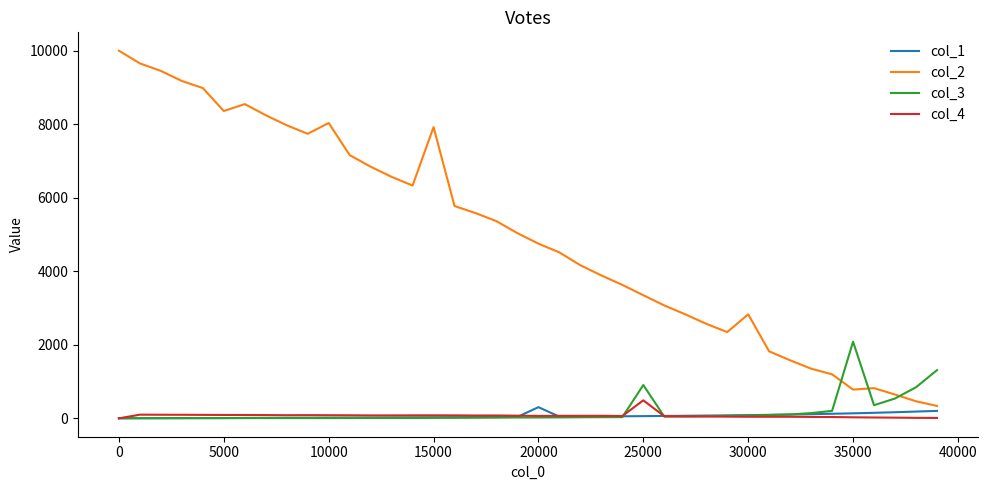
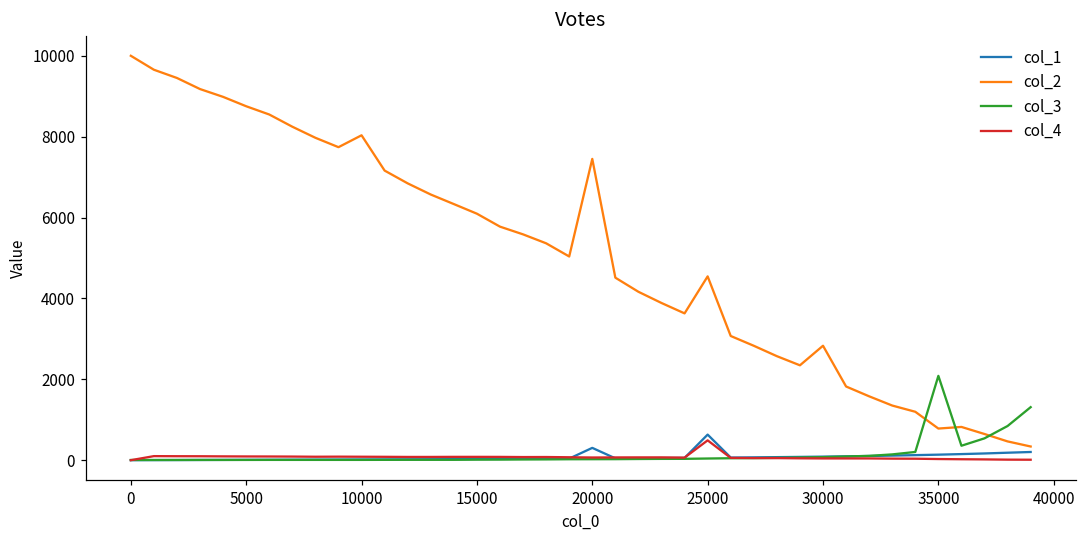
  {
    "col_1": {
      "20000": 300,
-     "25000": 100,
+     "25000": 600,
      "35000": 100
    },
    "col_2": {
      "0": 10000,
-     "5000": 8400,
+     "5000": 8800,
      "10000": 8000,
-     "15000": 7900,
-     "20000": 4800,
-     "25000": 3300,
+     "15000": 6100,
+     "20000": 7500,
+     "25000": 4500,
      "30000": 2800,
      "35000": 800
    },
    "col_3": {
-     "25000": 900,
+     "25000": 0,
      "35000": 2100
    },
    "col_4": {
      "5000": 100,
      "25000": 500,
      "35000": 0
    }
  }
